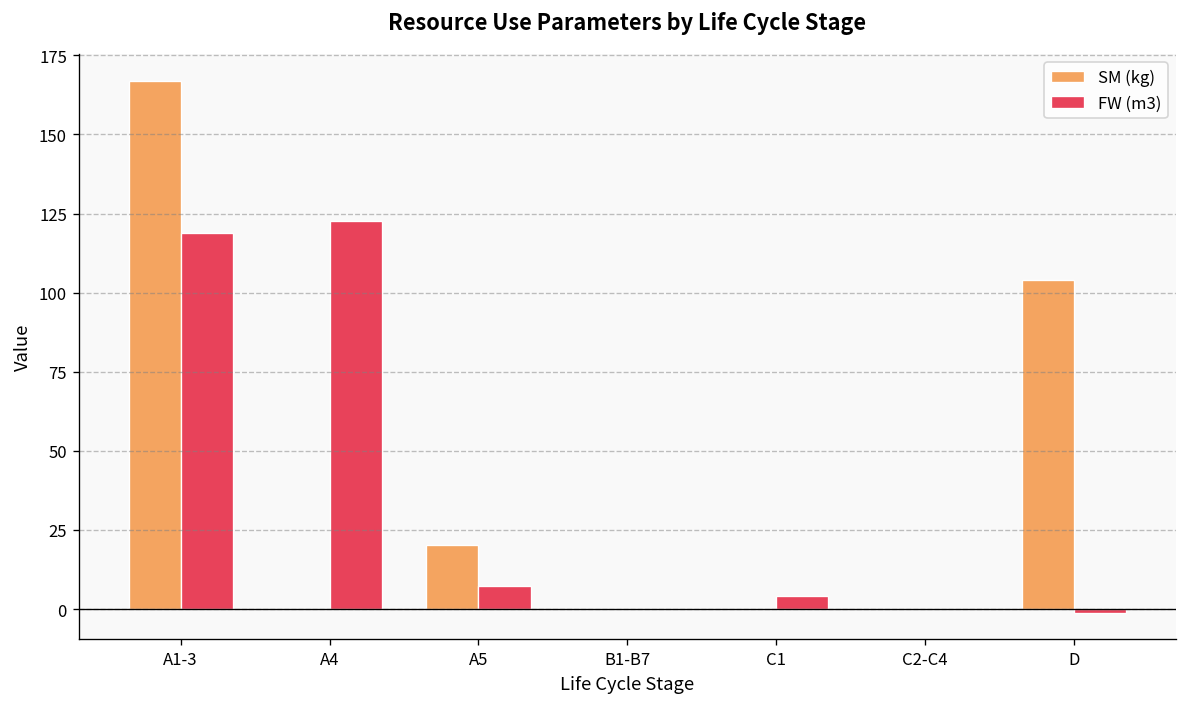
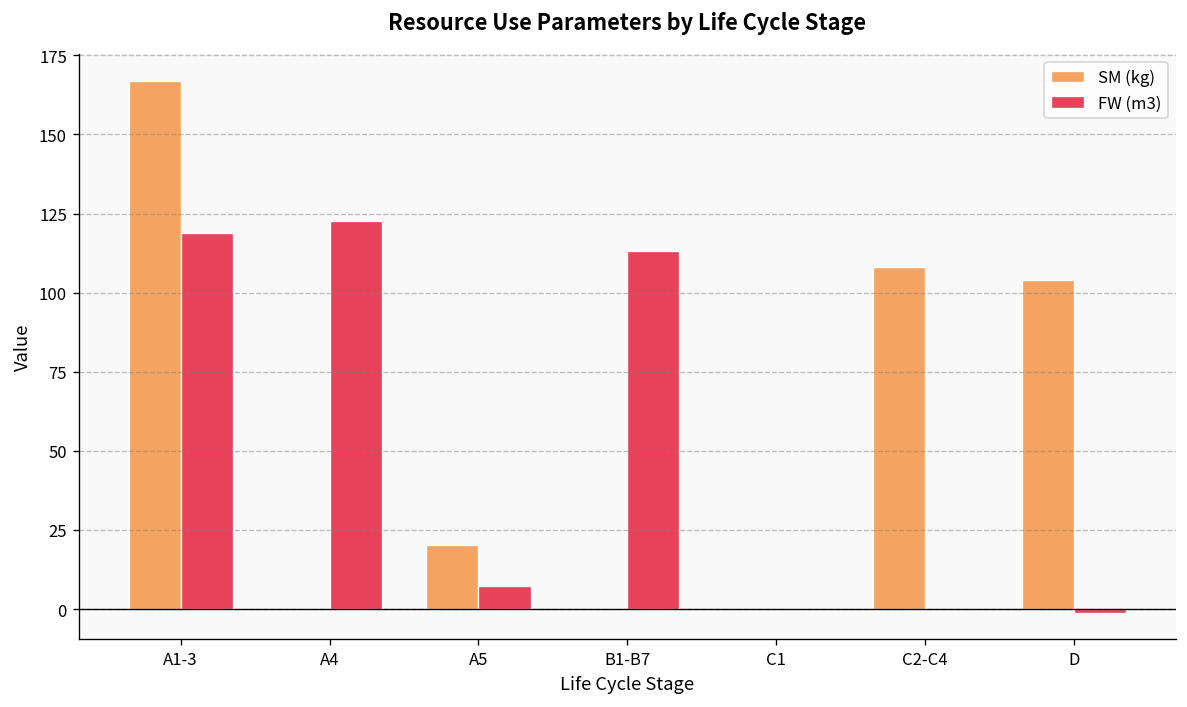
  {
    "SM (kg)": {
      "A1-3": 167,
      "A4": 0,
      "A5": 20,
      "B1-B7": 0,
      "C1": 0,
-     "C2-C4": 0,
+     "C2-C4": 108,
      "D": 104
    },
    "FW (m3)": {
      "A1-3": 119,
      "A4": 123,
      "A5": 7,
-     "B1-B7": 0,
-     "C1": 4,
+     "B1-B7": 113,
+     "C1": 0,
      "C2-C4": 0,
      "D": -1
    }
  }
